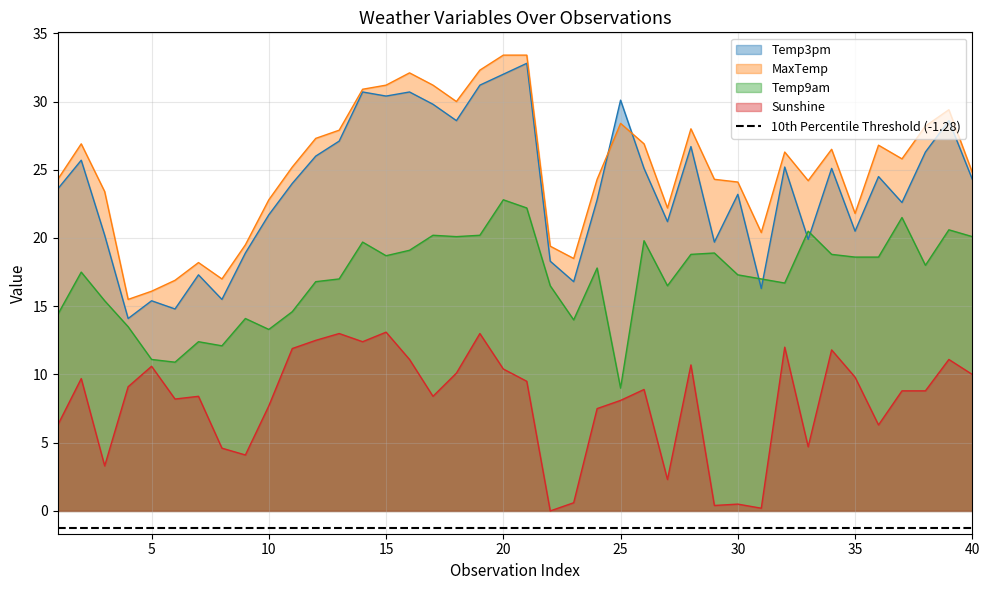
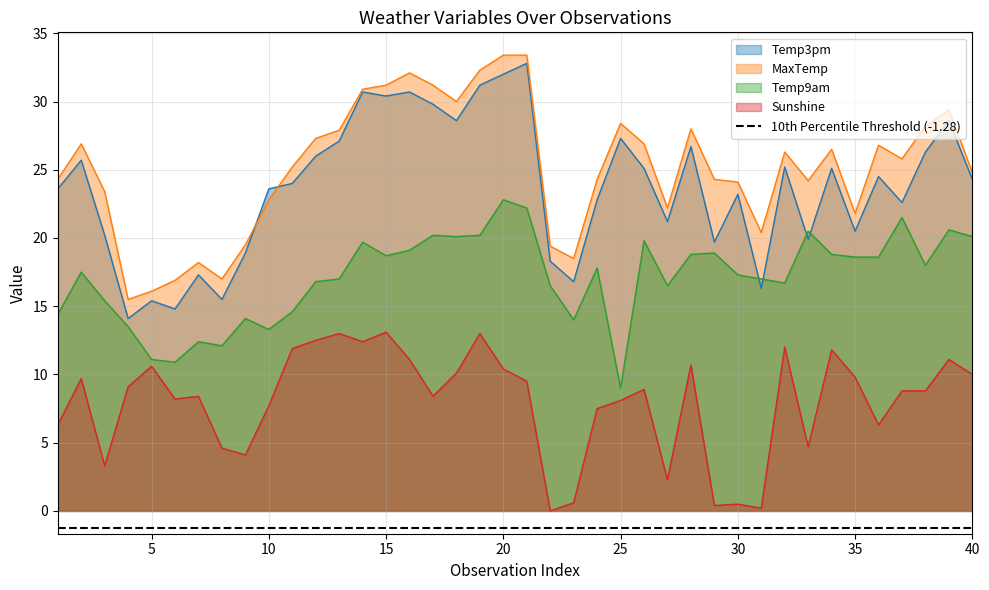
  {
    "Temp3pm": {
      "5": 15.4,
-     "10": 21.7,
+     "10": 23.6,
      "15": 30.4,
      "20": 32.0,
-     "25": 30.1,
+     "25": 27.3,
      "30": 23.2,
      "35": 20.5,
      "40": 24.3
    },
    "Temp9am": {
      "5": 11.1,
      "10": 13.3,
      "15": 18.7,
      "20": 22.8,
      "25": 9.0,
      "30": 17.3,
      "35": 18.6,
      "40": 20.1
    }
  }
